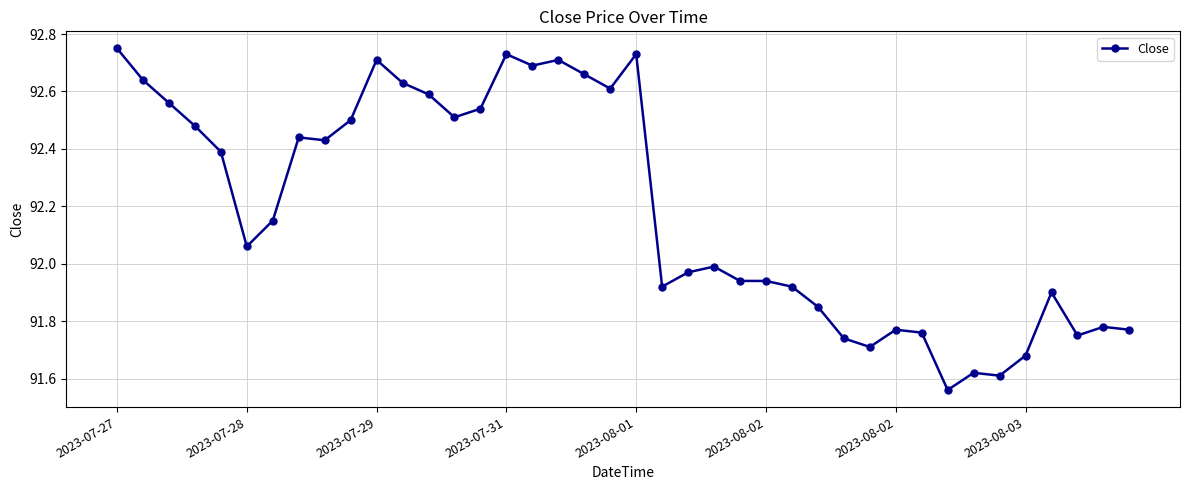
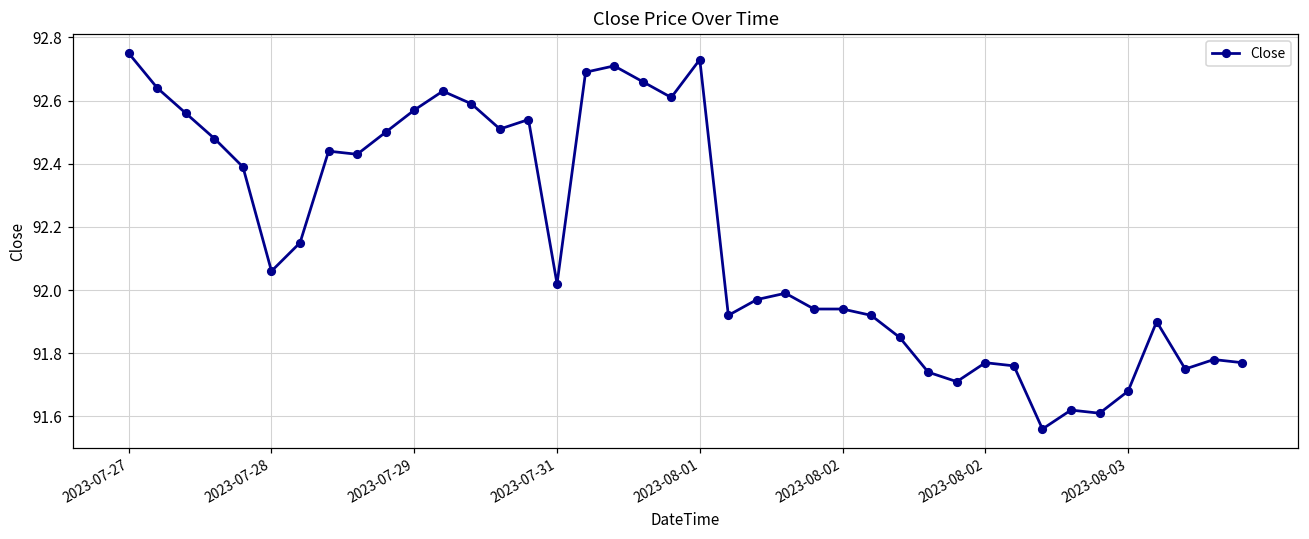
  {
    "2023-07-27": 92.75,
    "2023-07-28": 92.06,
-   "2023-07-29": 92.71,
-   "2023-07-31": 92.73,
+   "2023-07-29": 92.57,
+   "2023-07-31": 92.02,
    "2023-08-01": 92.73,
    "2023-08-03": 91.68
  }
